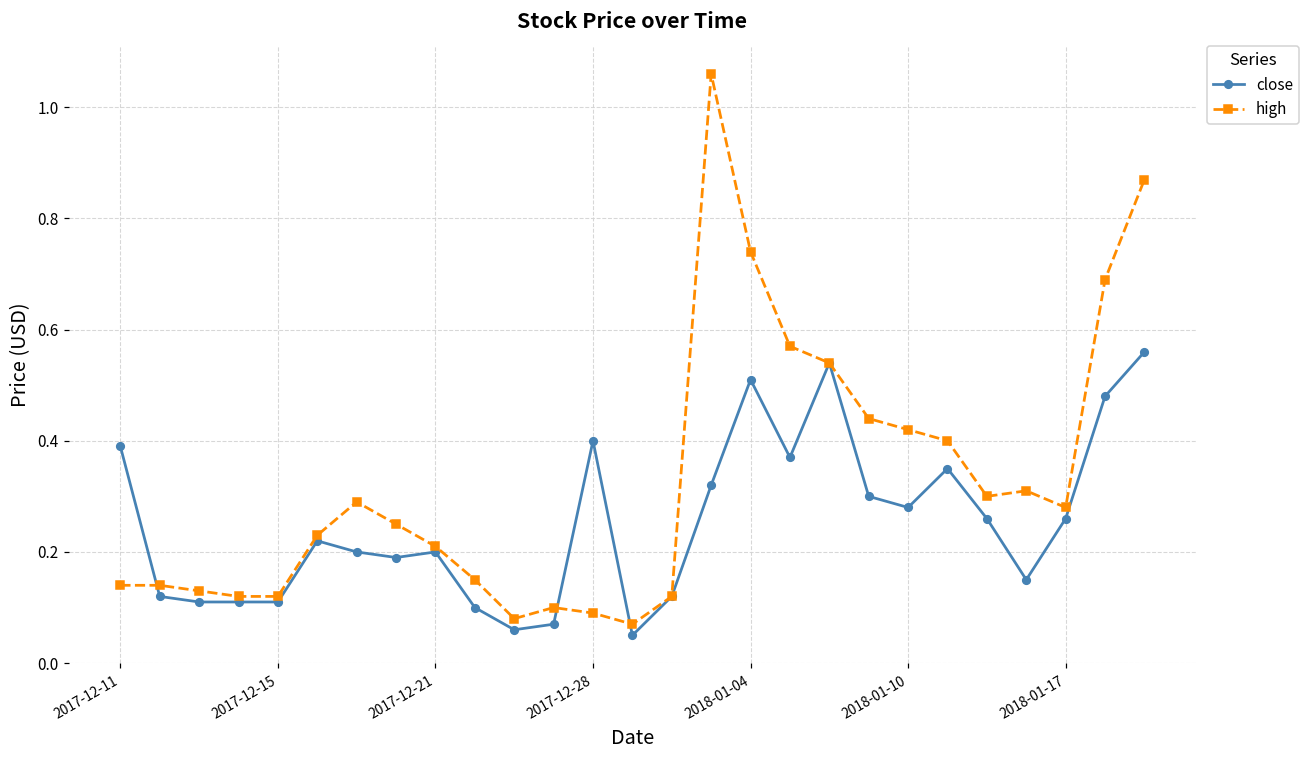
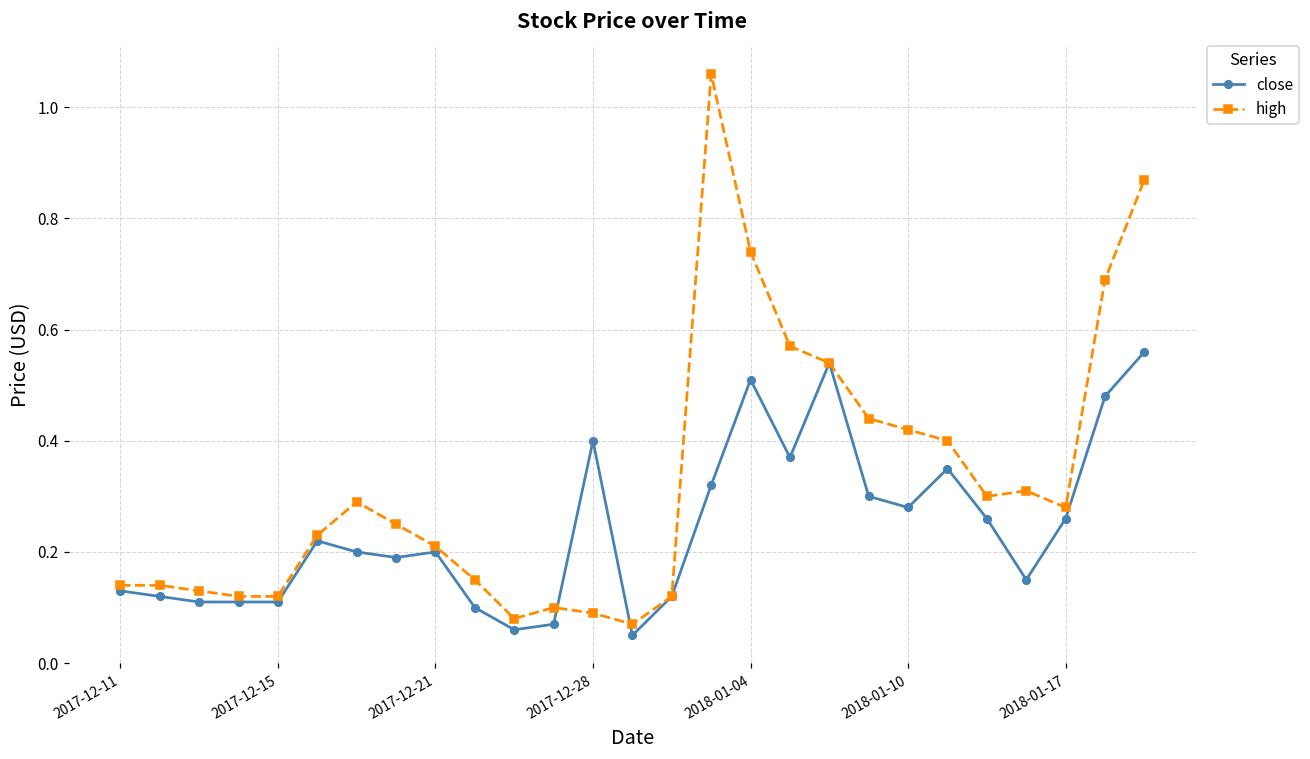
  {
    "close": {
-     "2017-12-11": 0.39,
+     "2017-12-11": 0.13,
      "2017-12-15": 0.11,
      "2017-12-21": 0.20,
      "2017-12-28": 0.40,
      "2018-01-04": 0.51,
      "2018-01-10": 0.28,
      "2018-01-17": 0.26
    },
    "high": {
      "2017-12-11": 0.14,
      "2017-12-15": 0.12,
      "2017-12-21": 0.21,
      "2017-12-28": 0.09,
      "2018-01-04": 0.74,
      "2018-01-10": 0.42,
      "2018-01-17": 0.28
    }
  }
